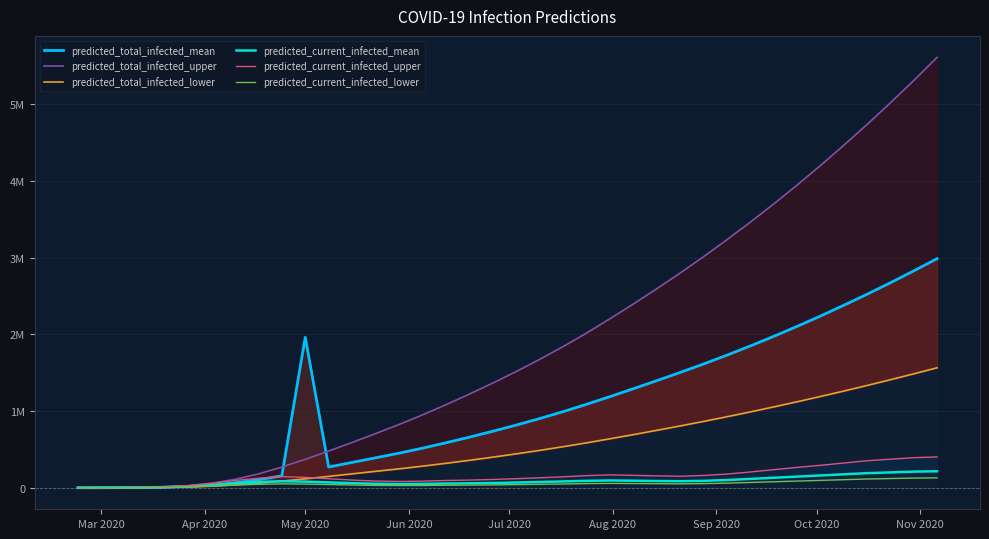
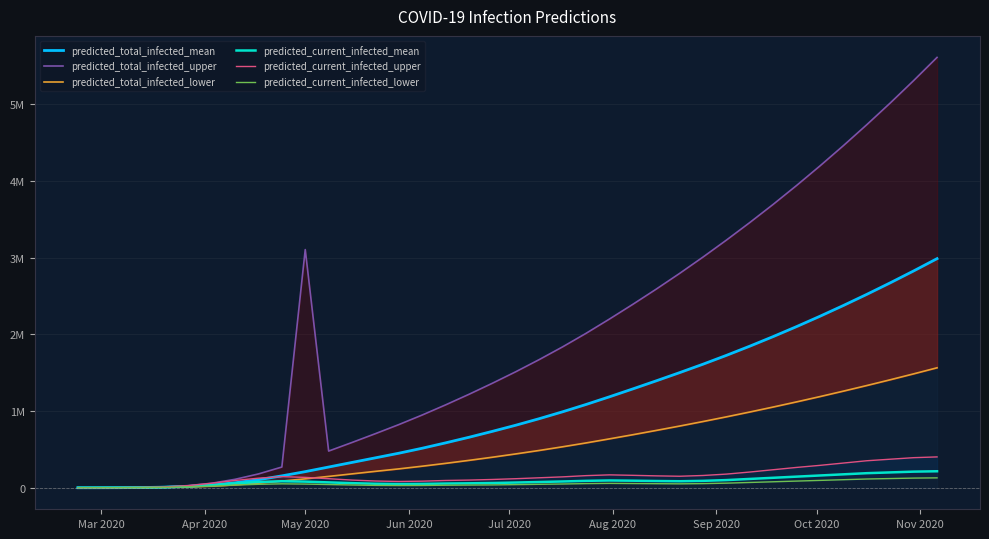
  {
    "predicted_total_infected_mean": {
-     "May 2020": 2000000
+     "May 2020": 200000
    },
    "predicted_total_infected_upper": {
-     "May 2020": 400000
+     "May 2020": 3100000
    }
  }
